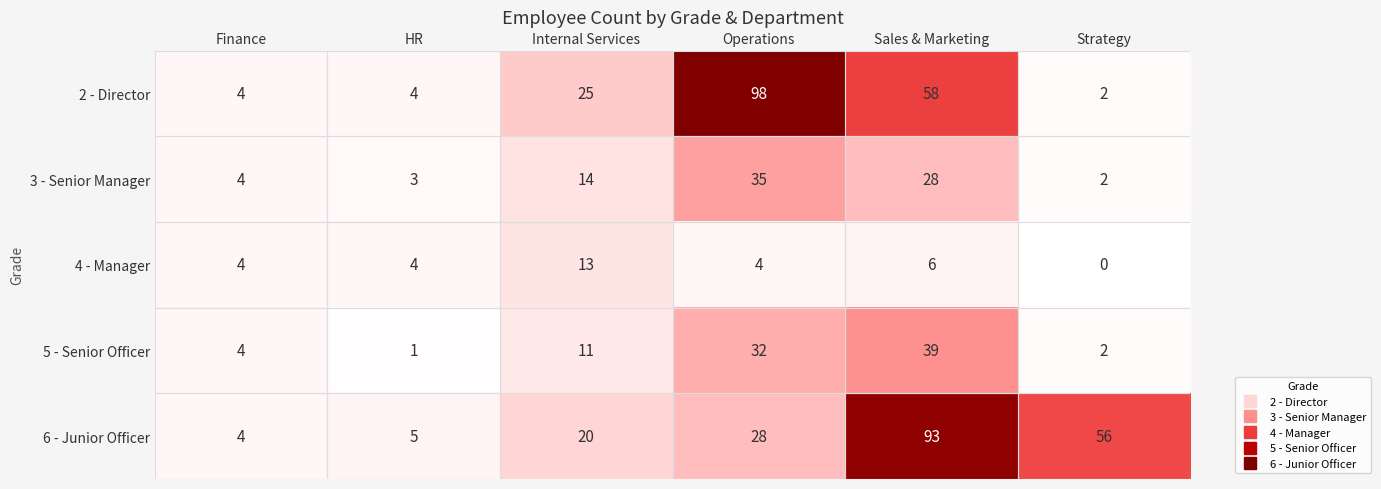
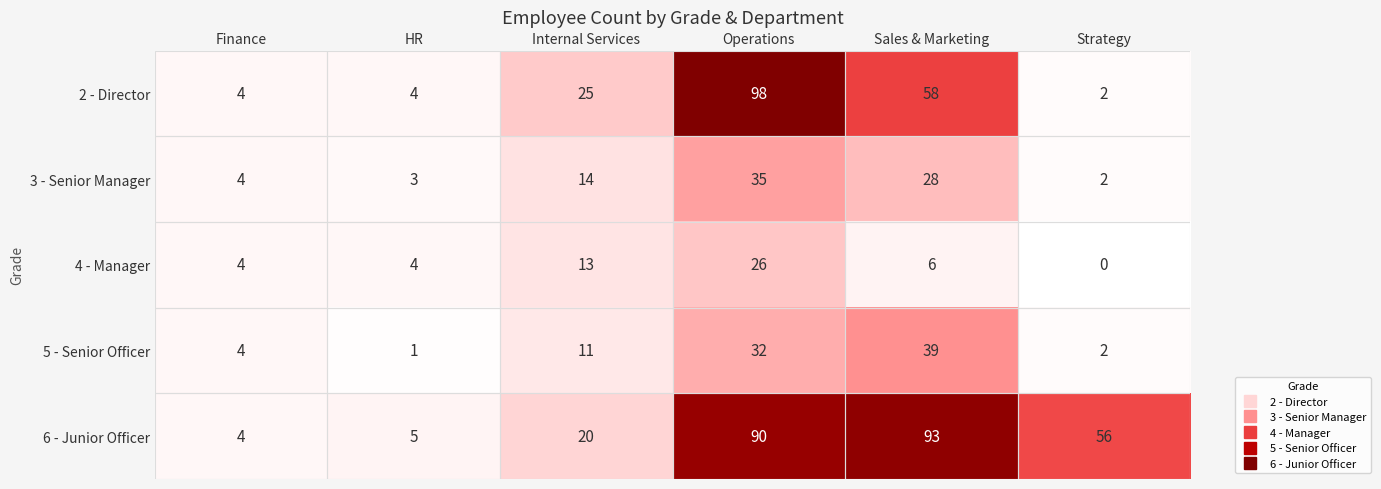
  {
    "2 - Director": {
      "Finance": 4,
      "HR": 4,
      "Internal Services": 25,
      "Operations": 98,
      "Sales & Marketing": 58,
      "Strategy": 2
    },
    "3 - Senior Manager": {
      "Finance": 4,
      "HR": 3,
      "Internal Services": 14,
      "Operations": 35,
      "Sales & Marketing": 28,
      "Strategy": 2
    },
    "4 - Manager": {
      "Finance": 4,
      "HR": 4,
      "Internal Services": 13,
-     "Operations": 4,
+     "Operations": 26,
      "Sales & Marketing": 6,
      "Strategy": 0
    },
    "5 - Senior Officer": {
      "Finance": 4,
      "HR": 1,
      "Internal Services": 11,
      "Operations": 32,
      "Sales & Marketing": 39,
      "Strategy": 2
    },
    "6 - Junior Officer": {
      "Finance": 4,
      "HR": 5,
      "Internal Services": 20,
-     "Operations": 28,
+     "Operations": 90,
      "Sales & Marketing": 93,
      "Strategy": 56
    }
  }
